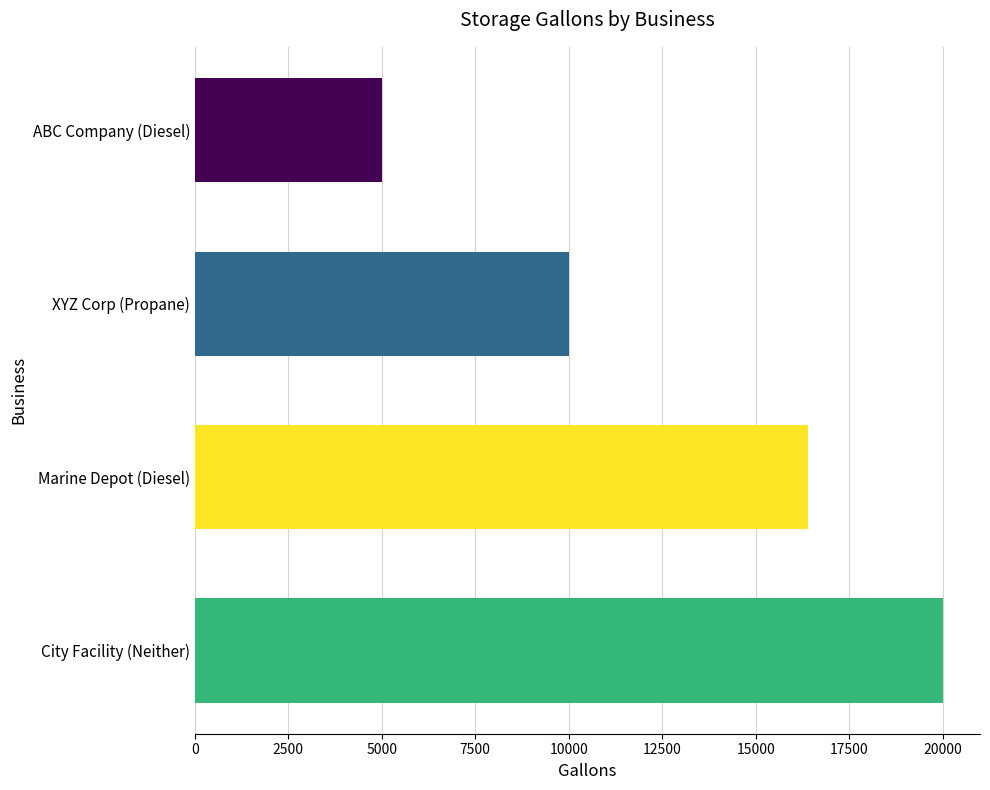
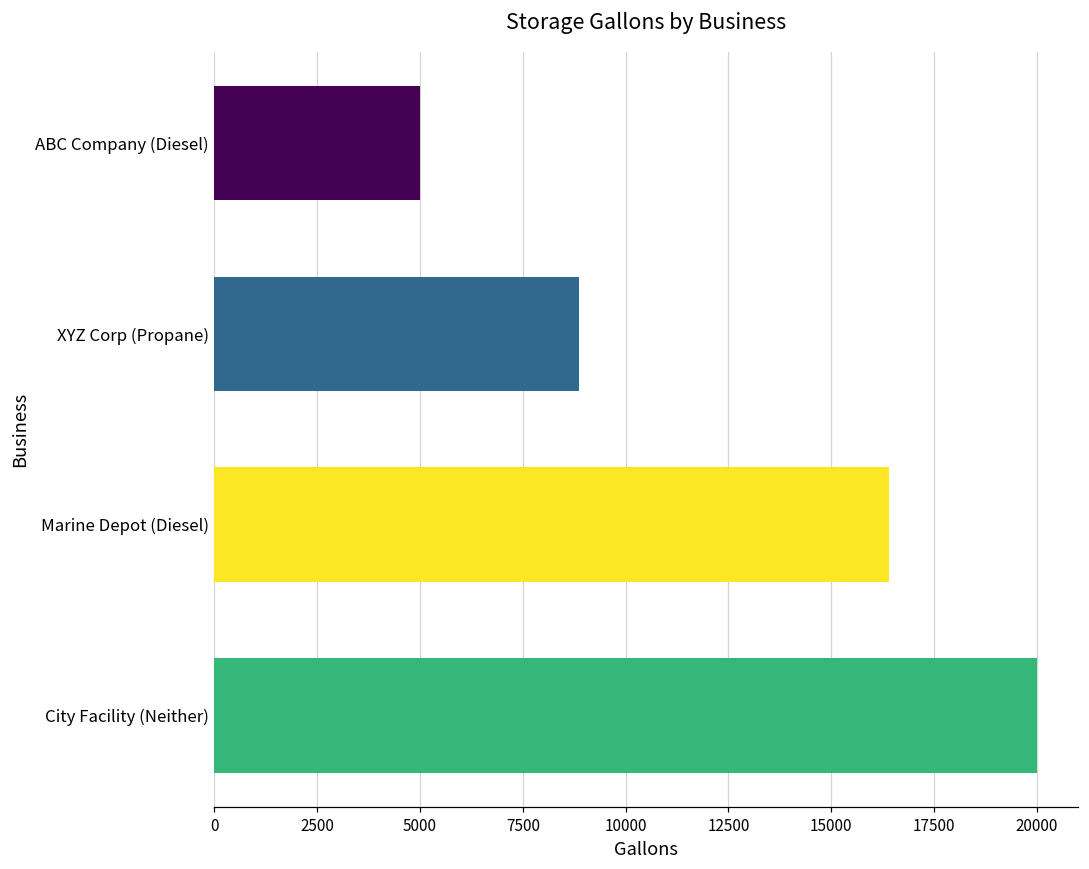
  {
    "ABC Company (Diesel)": 5000,
-   "XYZ Corp (Propane)": 10000,
+   "XYZ Corp (Propane)": 8900,
    "Marine Depot (Diesel)": 16400,
    "City Facility (Neither)": 20000
  }
